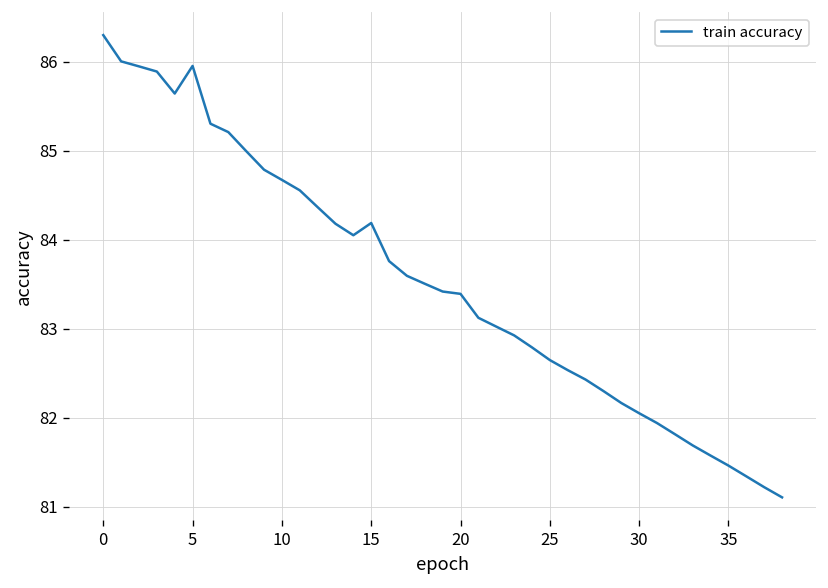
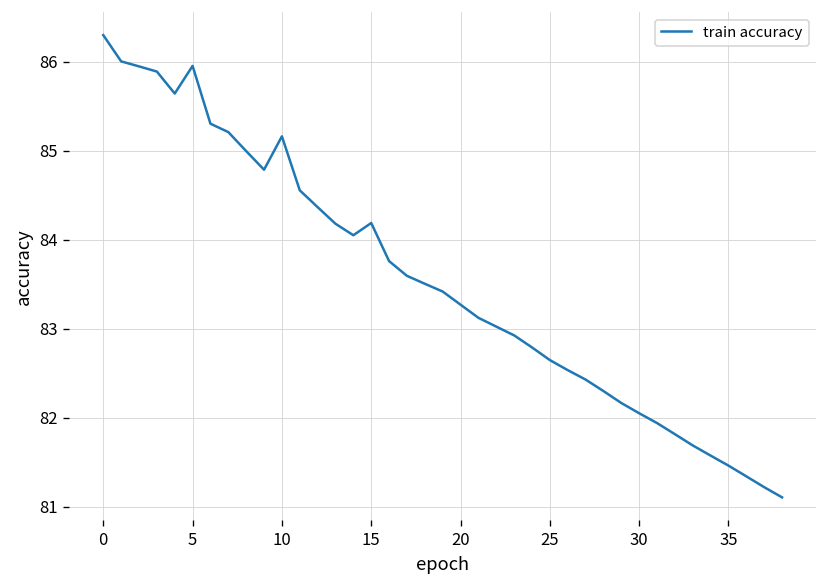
  {
    "0": 86.3,
    "5": 86.0,
-   "10": 84.7,
+   "10": 85.2,
    "15": 84.2,
-   "20": 83.4,
+   "20": 83.3,
    "25": 82.6,
    "30": 82.0,
    "35": 81.5
  }
